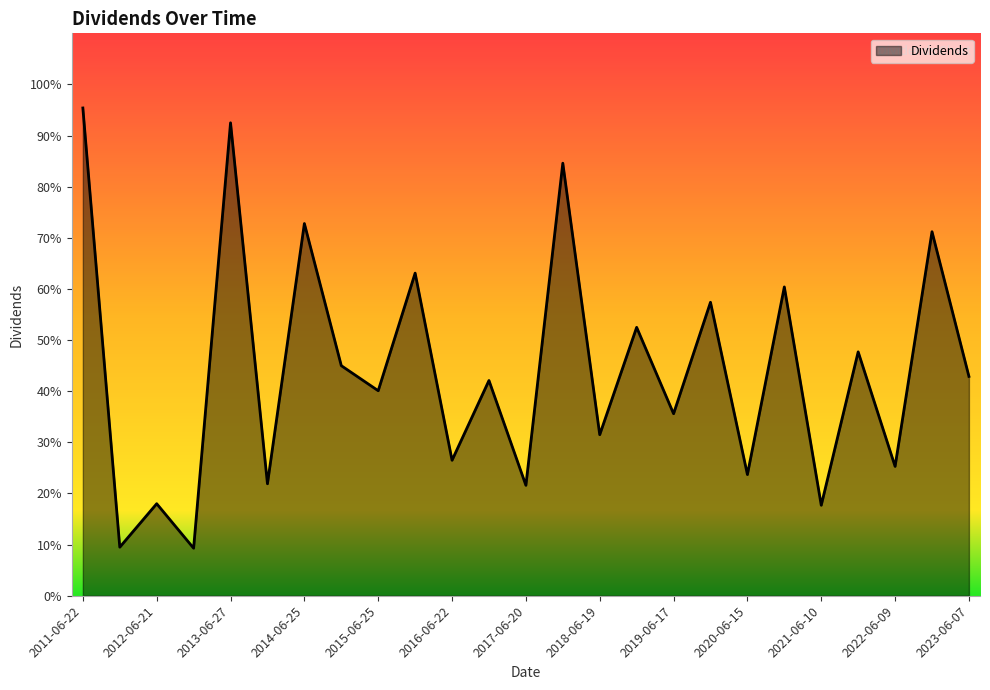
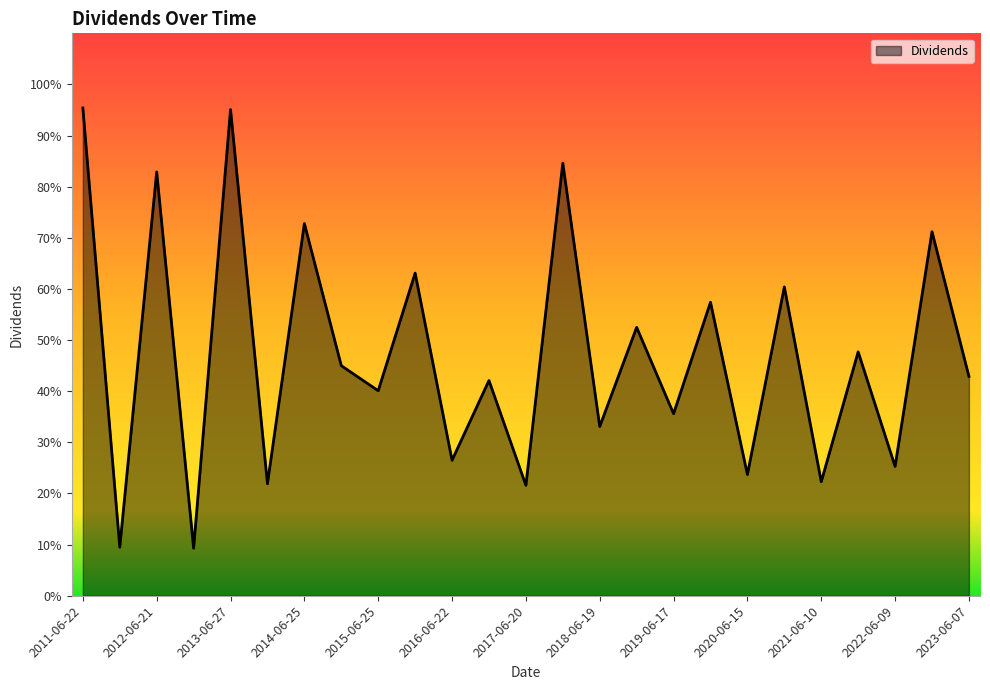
  {
    "2011-06-22": "95%",
-   "2012-06-21": "18%",
-   "2013-06-27": "93%",
+   "2012-06-21": "83%",
+   "2013-06-27": "95%",
    "2014-06-25": "73%",
    "2015-06-25": "40%",
    "2016-06-22": "27%",
    "2017-06-20": "22%",
-   "2018-06-19": "32%",
+   "2018-06-19": "33%",
    "2019-06-17": "36%",
    "2020-06-15": "24%",
-   "2021-06-10": "18%",
+   "2021-06-10": "22%",
    "2022-06-09": "25%",
    "2023-06-07": "43%"
  }
